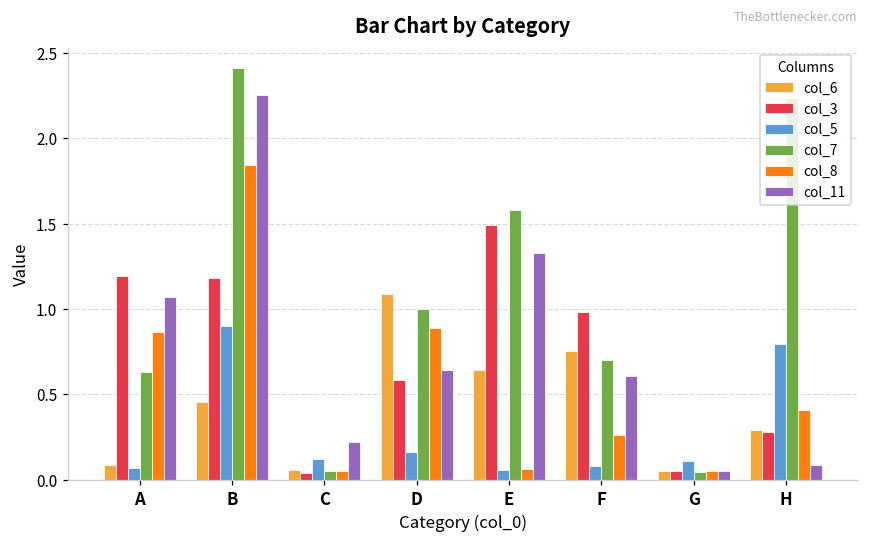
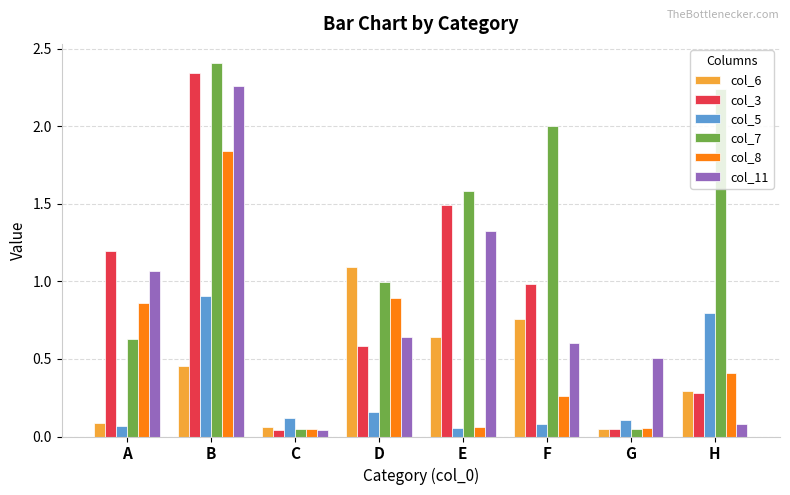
  {
    "col_3": {
      "A": 1.19,
-     "B": 1.18,
+     "B": 2.34,
      "C": 0.04,
      "D": 0.59,
      "E": 1.49,
      "F": 0.98,
      "G": 0.05,
      "H": 0.28
    },
    "col_5": {
      "A": 0.07,
      "B": 0.90,
      "C": 0.12,
      "D": 0.16,
      "E": 0.06,
      "F": 0.08,
      "G": 0.11,
      "H": 0.80
    },
    "col_7": {
      "A": 0.63,
      "B": 2.41,
      "C": 0.05,
      "D": 1.00,
      "E": 1.58,
-     "F": 0.70,
+     "F": 2.00,
      "G": 0.05
    },
    "col_11": {
      "A": 1.07,
      "B": 2.26,
-     "C": 0.22,
+     "C": 0.04,
      "D": 0.64,
      "E": 1.33,
      "F": 0.61,
-     "G": 0.05,
+     "G": 0.51,
      "H": 0.08
    }
  }
